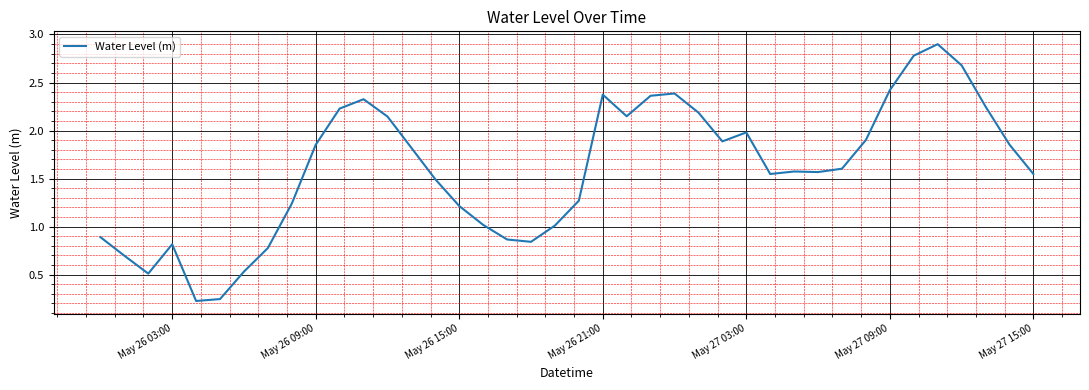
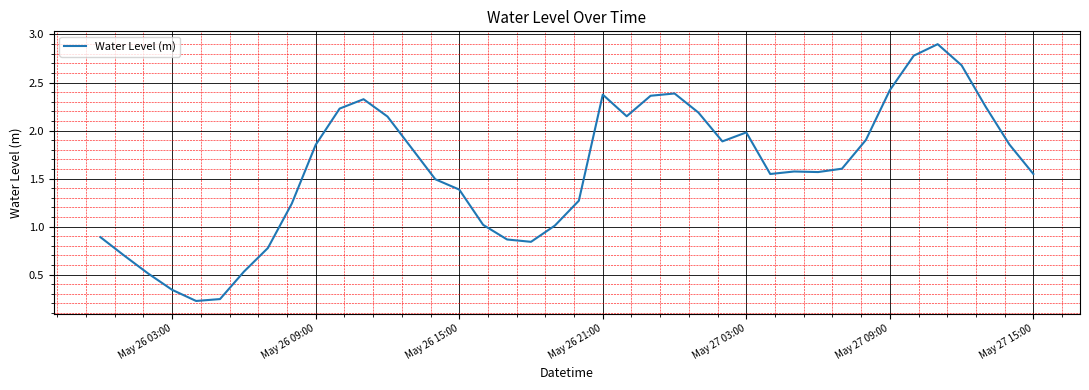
  {
-   "May 26 03:00": 0.8,
+   "May 26 03:00": 0.3,
    "May 26 09:00": 1.9,
-   "May 26 15:00": 1.2,
+   "May 26 15:00": 1.4,
    "May 26 21:00": 2.4,
    "May 27 03:00": 2.0,
    "May 27 09:00": 2.4,
    "May 27 15:00": 1.5
  }
